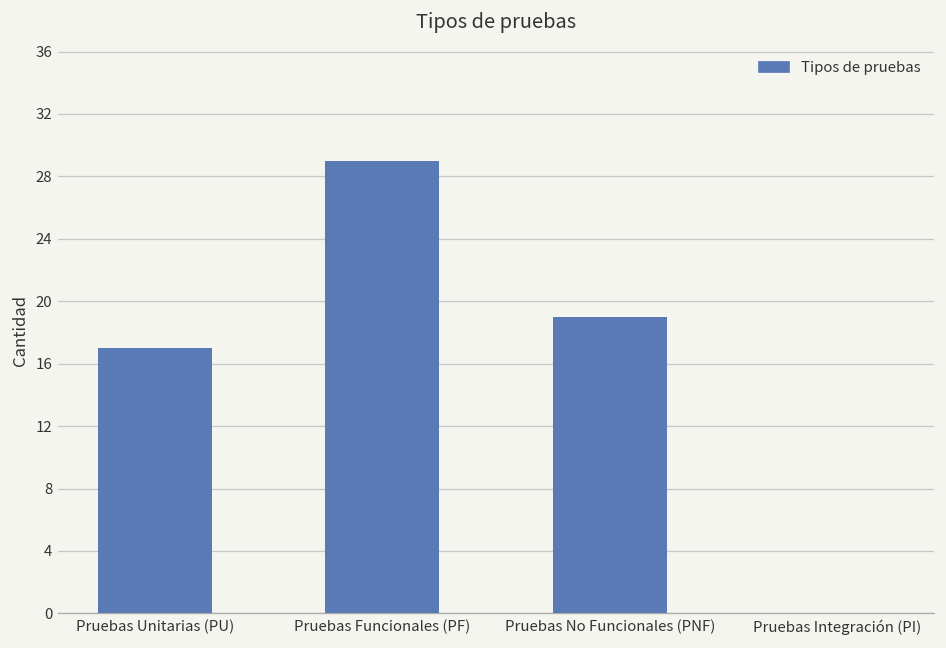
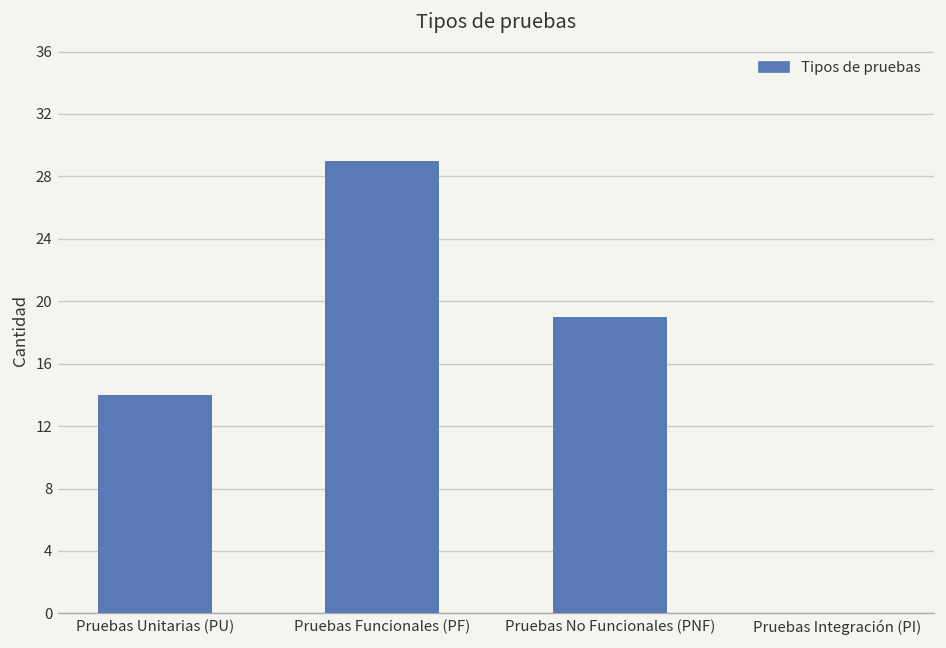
  {
-   "Pruebas Unitarias (PU)": 17,
+   "Pruebas Unitarias (PU)": 14,
    "Pruebas Funcionales (PF)": 29,
    "Pruebas No Funcionales (PNF)": 19,
    "Pruebas Integración (PI)": 0
  }
